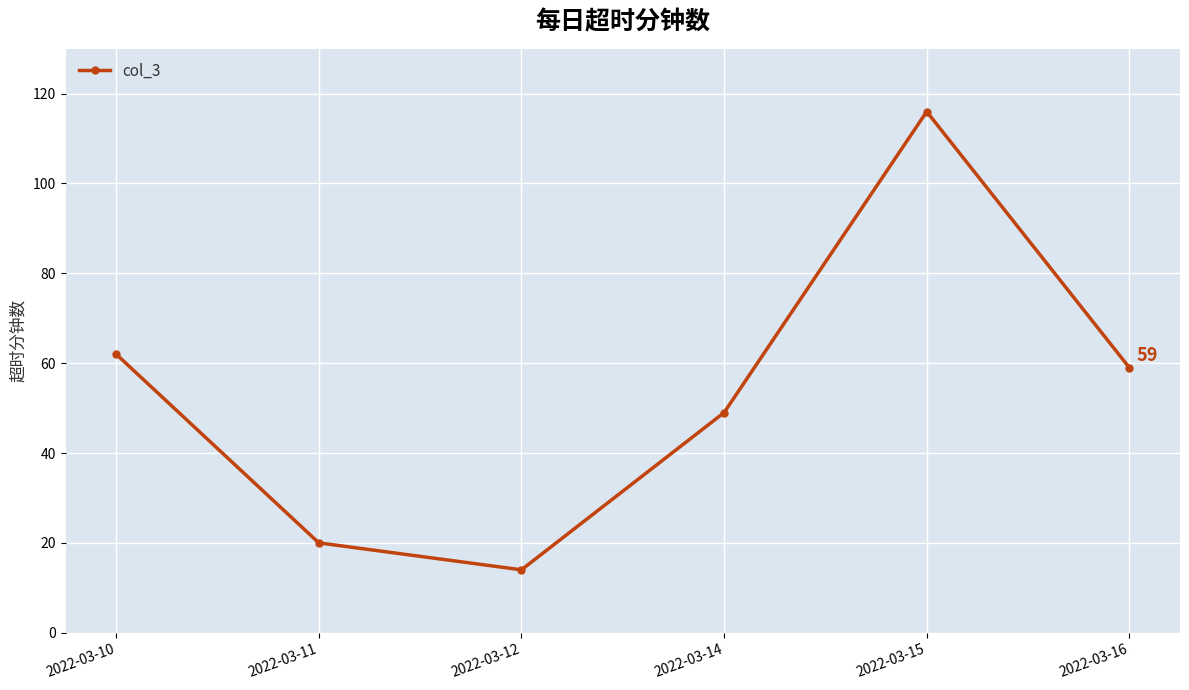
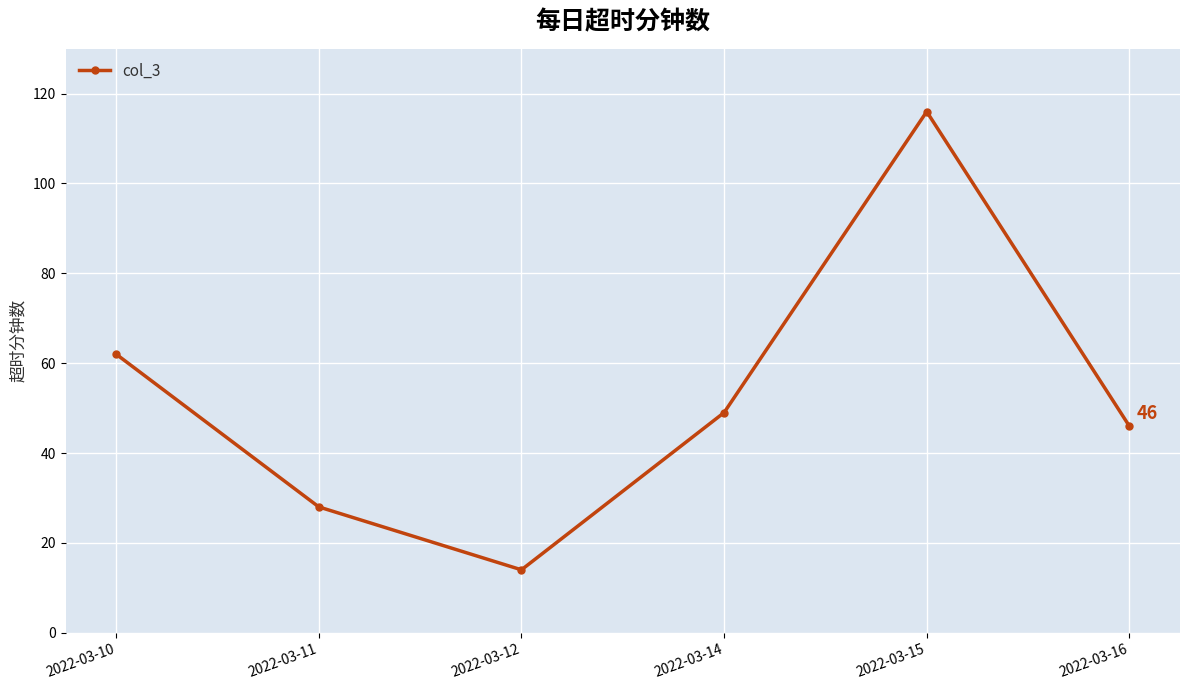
  {
-   "2022-03-11": 20,
-   "2022-03-16": 59
+   "2022-03-11": 28,
+   "2022-03-16": 46
  }
